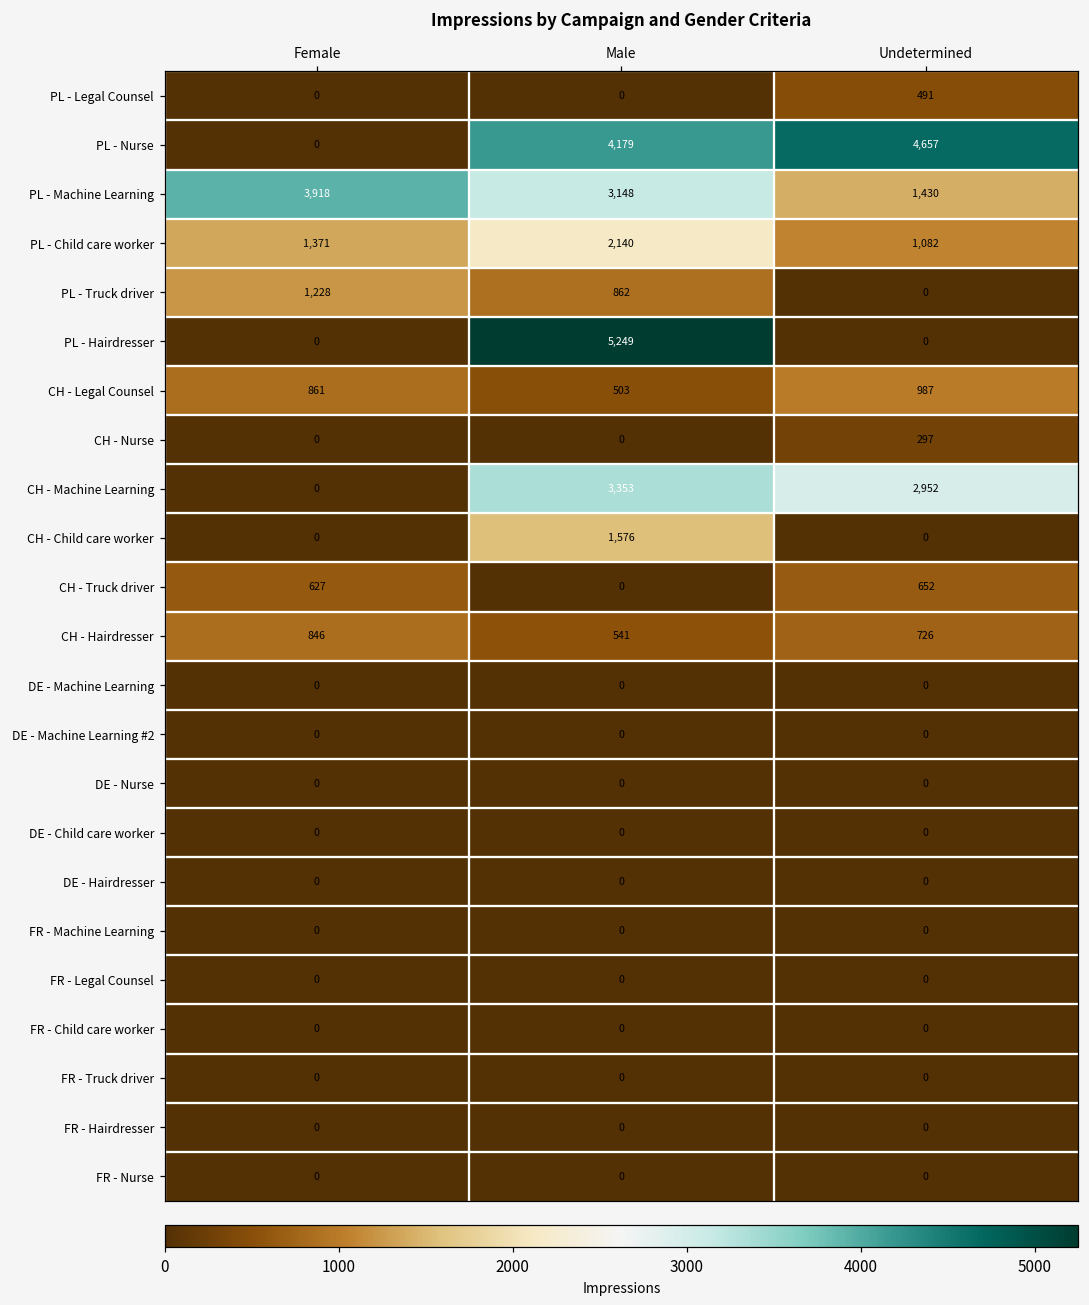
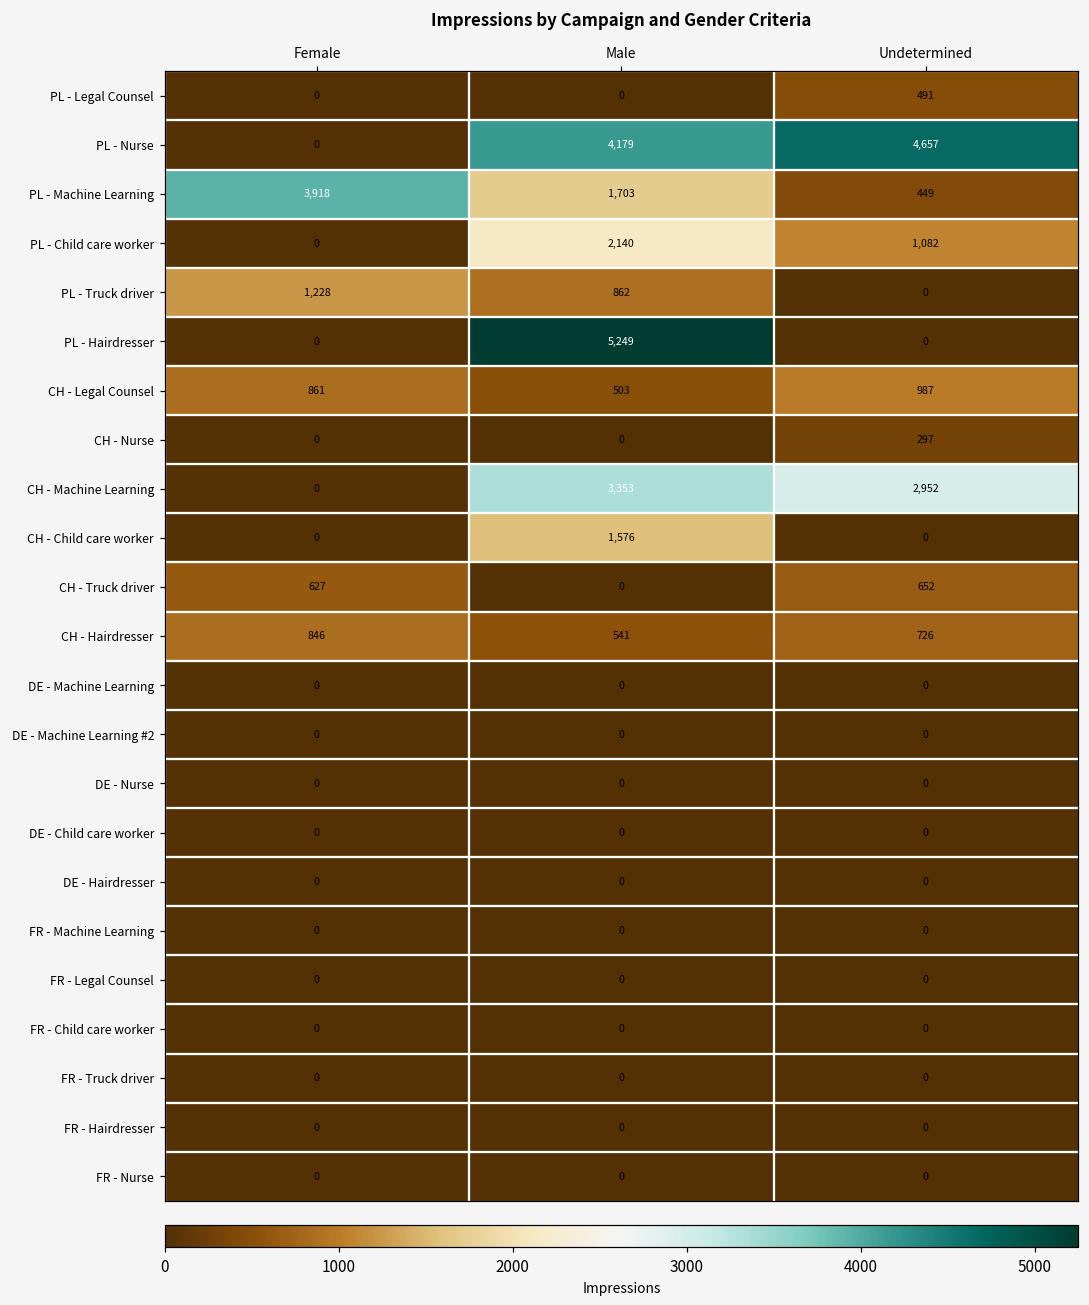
  {
    "PL - Legal Counsel": {
      "Female": "0",
      "Male": "0",
      "Undetermined": "491"
    },
    "PL - Nurse": {
      "Female": "0",
      "Male": "4,179",
      "Undetermined": "4,657"
    },
    "PL - Machine Learning": {
      "Female": "3,918",
-     "Male": "3,148",
-     "Undetermined": "1,430"
+     "Male": "1,703",
+     "Undetermined": "449"
    },
    "PL - Child care worker": {
-     "Female": "1,371",
+     "Female": "0",
      "Male": "2,140",
      "Undetermined": "1,082"
    },
    "PL - Truck driver": {
      "Female": "1,228",
      "Male": "862",
      "Undetermined": "0"
    },
    "PL - Hairdresser": {
      "Female": "0",
      "Male": "5,249",
      "Undetermined": "0"
    },
    "CH - Legal Counsel": {
      "Female": "861",
      "Male": "503",
      "Undetermined": "987"
    },
    "CH - Nurse": {
      "Female": "0",
      "Male": "0",
      "Undetermined": "297"
    },
    "CH - Machine Learning": {
      "Female": "0",
      "Male": "3,353",
      "Undetermined": "2,952"
    },
    "CH - Child care worker": {
      "Female": "0",
      "Male": "1,576",
      "Undetermined": "0"
    },
    "CH - Truck driver": {
      "Female": "627",
      "Male": "0",
      "Undetermined": "652"
    },
    "CH - Hairdresser": {
      "Female": "846",
      "Male": "541",
      "Undetermined": "726"
    },
    "DE - Machine Learning": {
      "Female": "0",
      "Male": "0",
      "Undetermined": "0"
    },
    "DE - Machine Learning #2": {
      "Female": "0",
      "Male": "0",
      "Undetermined": "0"
    },
    "DE - Nurse": {
      "Female": "0",
      "Male": "0",
      "Undetermined": "0"
    },
    "DE - Child care worker": {
      "Female": "0",
      "Male": "0",
      "Undetermined": "0"
    },
    "DE - Hairdresser": {
      "Female": "0",
      "Male": "0",
      "Undetermined": "0"
    },
    "FR - Machine Learning": {
      "Female": "0",
      "Male": "0",
      "Undetermined": "0"
    },
    "FR - Legal Counsel": {
      "Female": "0",
      "Male": "0",
      "Undetermined": "0"
    },
    "FR - Child care worker": {
      "Female": "0",
      "Male": "0",
      "Undetermined": "0"
    },
    "FR - Truck driver": {
      "Female": "0",
      "Male": "0",
      "Undetermined": "0"
    },
    "FR - Hairdresser": {
      "Female": "0",
      "Male": "0",
      "Undetermined": "0"
    },
    "FR - Nurse": {
      "Female": "0",
      "Male": "0",
      "Undetermined": "0"
    }
  }
